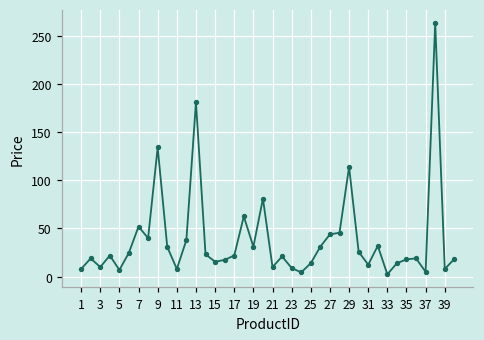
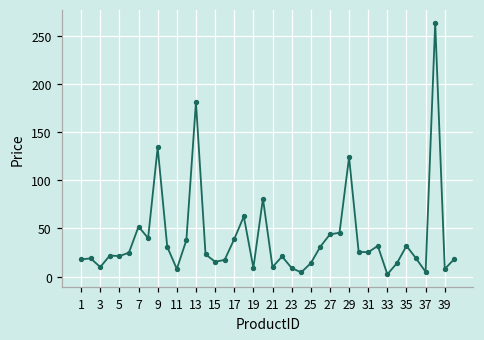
  {
-   "1": 10,
+   "1": 20,
    "3": 10,
-   "5": 10,
+   "5": 20,
    "7": 50,
    "9": 130,
    "11": 10,
    "13": 180,
    "15": 20,
-   "17": 20,
-   "19": 30,
+   "17": 40,
+   "19": 10,
    "21": 10,
    "23": 10,
    "25": 10,
    "27": 40,
-   "29": 110,
-   "31": 10,
+   "29": 120,
+   "31": 30,
    "33": 0,
-   "35": 20,
+   "35": 30,
    "37": 10,
    "39": 10
  }
